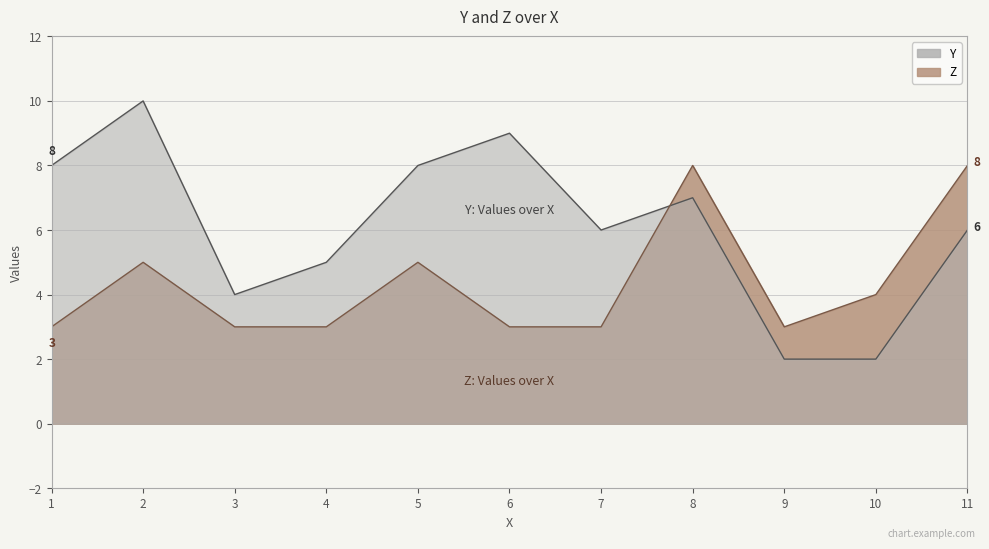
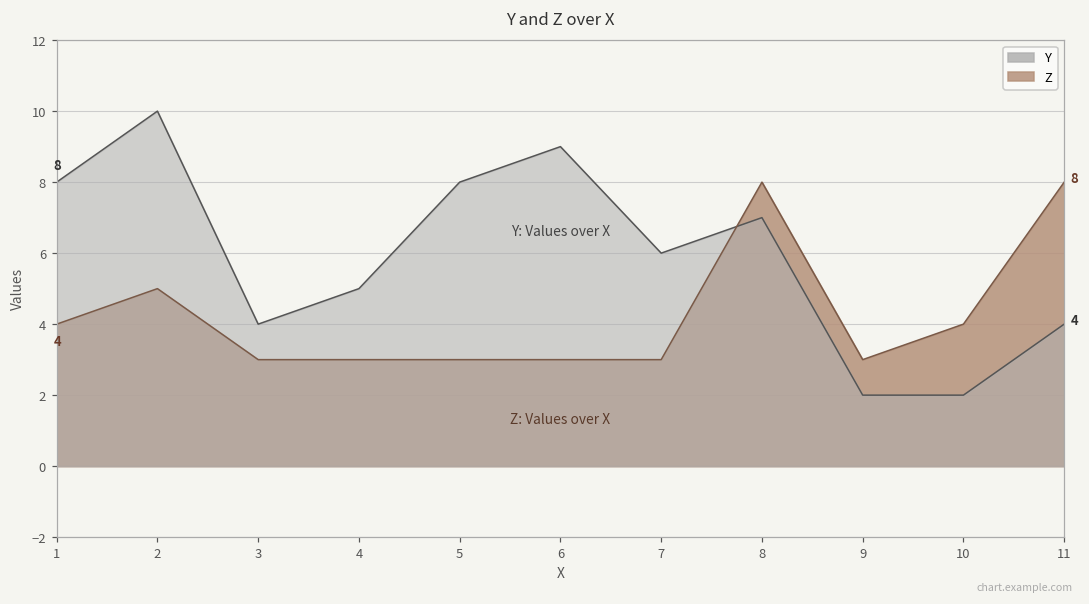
  {
    "Z": {
-     "1": 3,
-     "5": 5,
+     "1": 4,
+     "5": 3,
      "11": 8
    },
    "Y": {
      "1": 8,
-     "11": 6
+     "11": 4
    }
  }
